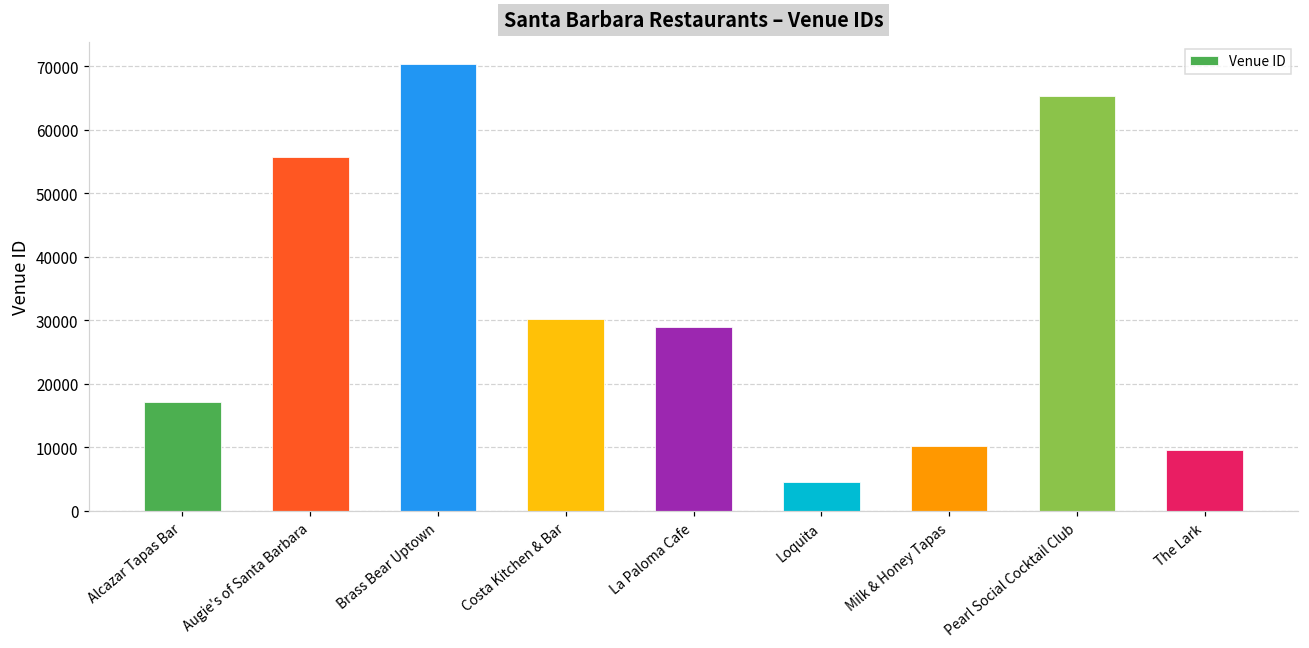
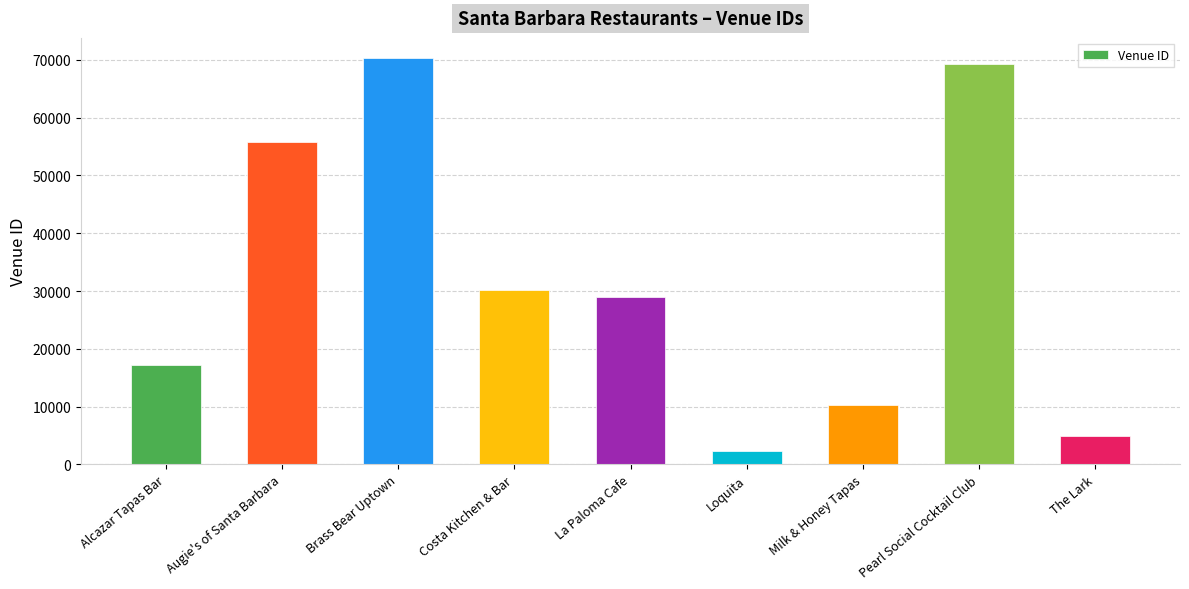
  {
    "Alcazar Tapas Bar": 17000,
    "Augie's of Santa Barbara": 56000,
    "Brass Bear Uptown": 70000,
    "Costa Kitchen & Bar": 30000,
    "La Paloma Cafe": 29000,
-   "Loquita": 4000,
+   "Loquita": 2000,
    "Milk & Honey Tapas": 10000,
-   "Pearl Social Cocktail Club": 65000,
-   "The Lark": 10000
+   "Pearl Social Cocktail Club": 69000,
+   "The Lark": 5000
  }
